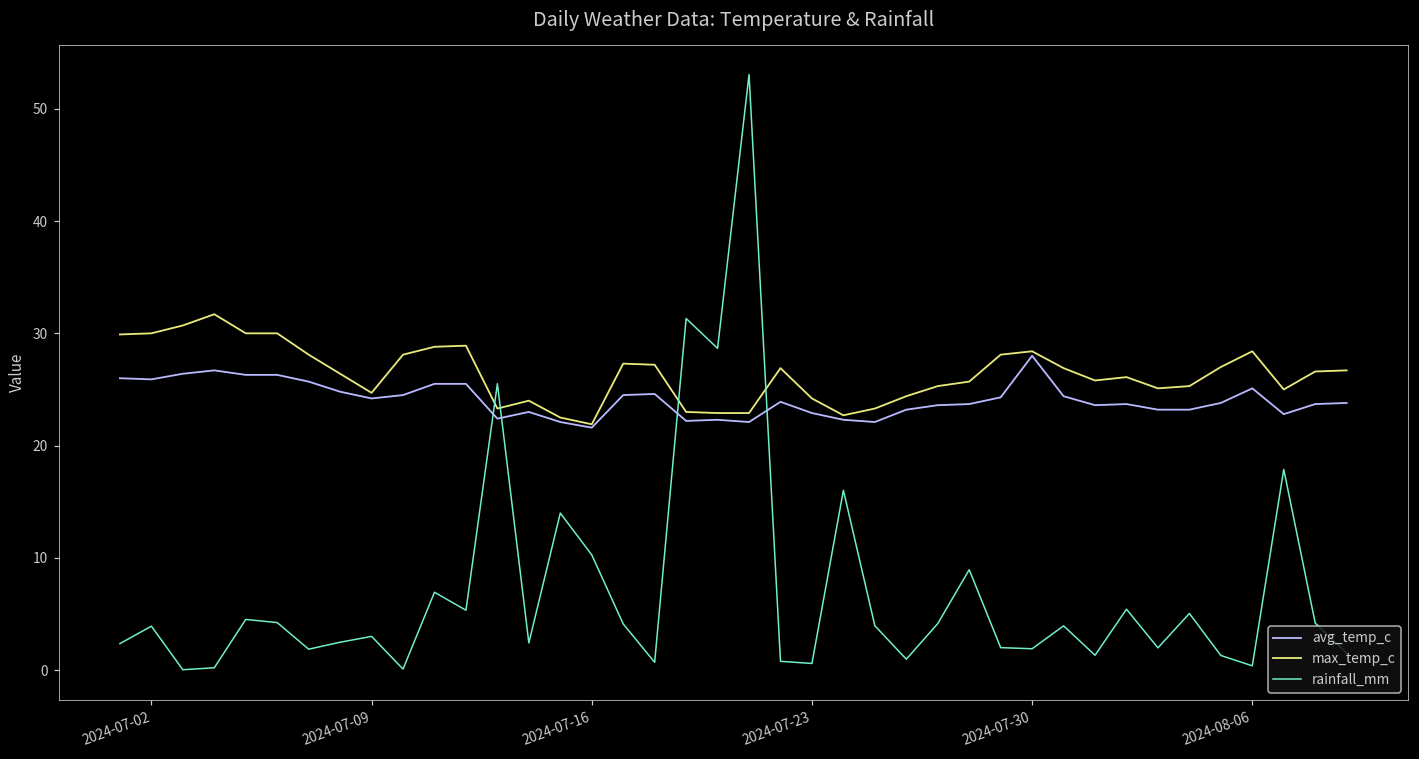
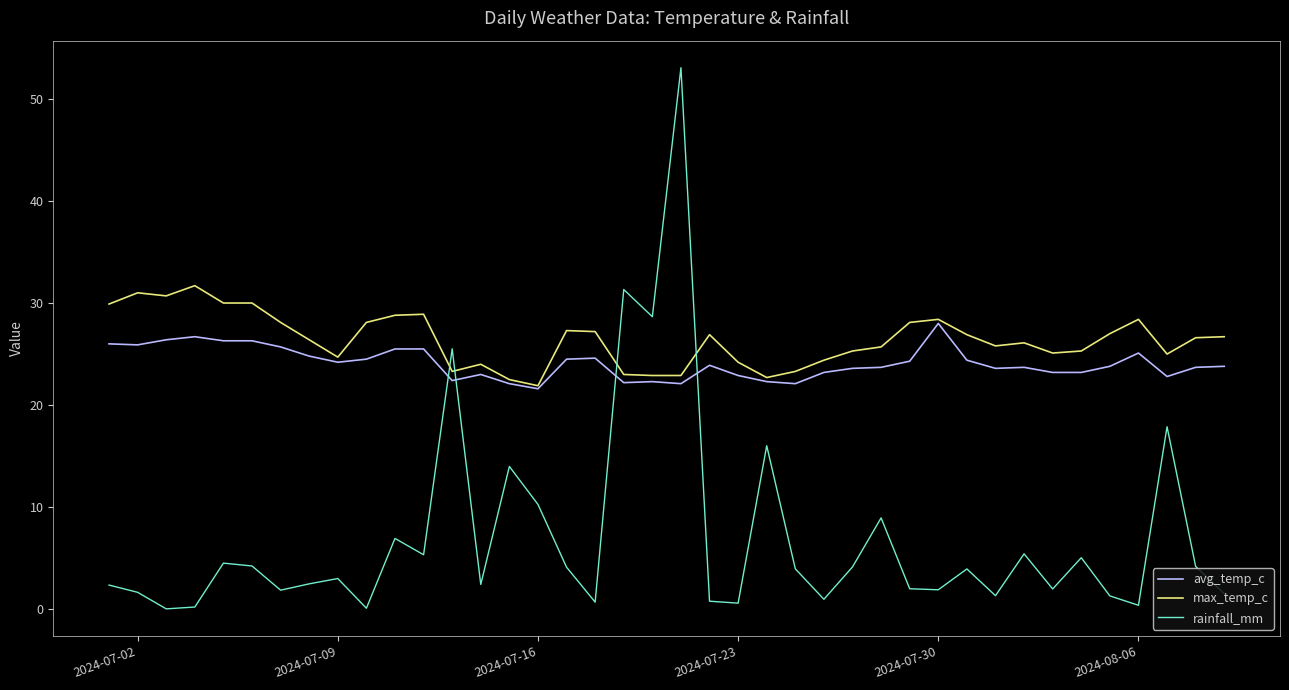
  {
    "avg_temp_c": {
      "2024-07-02": 25.9,
      "2024-07-09": 24.2,
      "2024-07-16": 21.6,
      "2024-07-23": 22.9,
      "2024-07-30": 28.0,
      "2024-08-06": 25.1
    },
    "max_temp_c": {
-     "2024-07-02": 30,
+     "2024-07-02": 31,
      "2024-07-09": 24.7,
      "2024-07-16": 22,
      "2024-07-23": 24,
      "2024-07-30": 28.4,
      "2024-08-06": 28.4
    },
    "rainfall_mm": {
-     "2024-07-02": 3.9,
+     "2024-07-02": 1.7,
      "2024-07-09": 3.0,
      "2024-07-16": 10.3,
      "2024-07-23": 0.6,
      "2024-07-30": 1.9,
      "2024-08-06": 0.4
    }
  }
